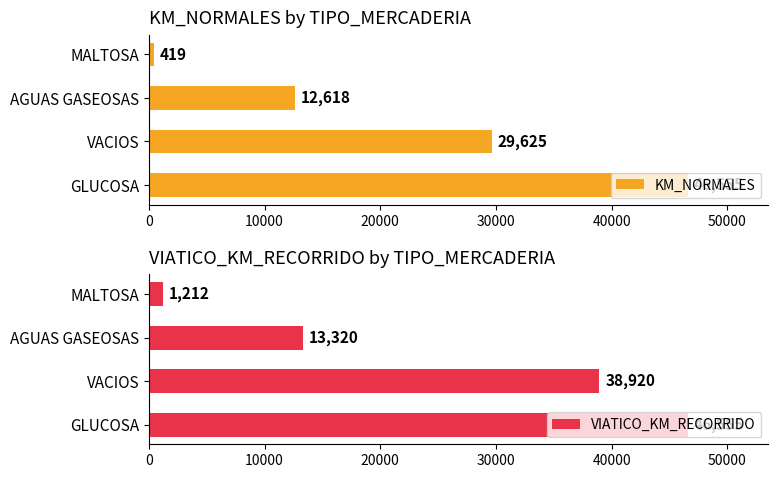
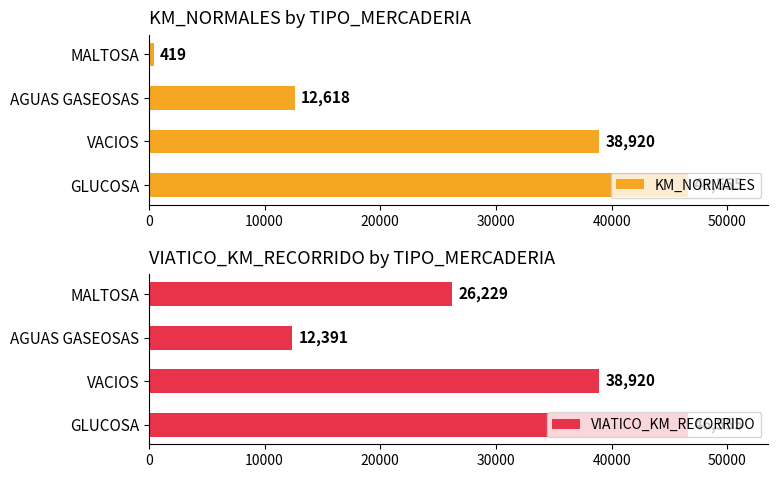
  {
    "KM_NORMALES by TIPO_MERCADERIA": {
      "MALTOSA": "419",
      "AGUAS GASEOSAS": "12,618",
-     "VACIOS": "29,625"
+     "VACIOS": "38,920"
    },
    "VIATICO_KM_RECORRIDO by TIPO_MERCADERIA": {
-     "MALTOSA": "1,212",
-     "AGUAS GASEOSAS": "13,320",
+     "MALTOSA": "26,229",
+     "AGUAS GASEOSAS": "12,391",
      "VACIOS": "38,920"
    }
  }
